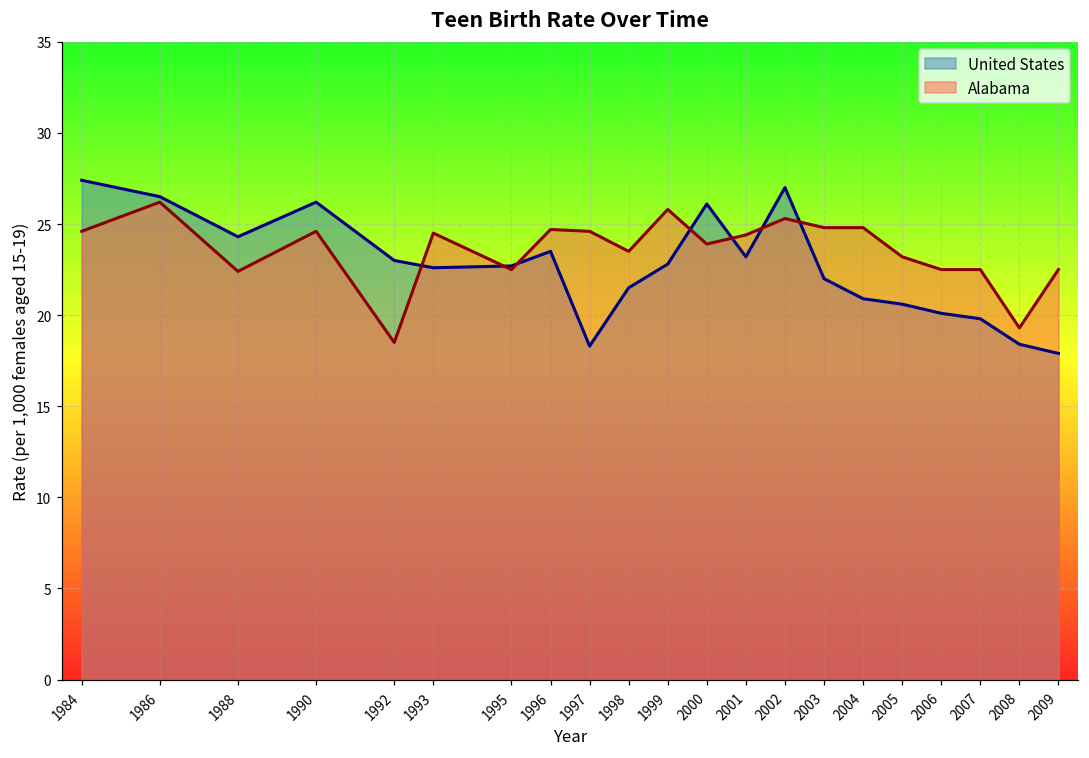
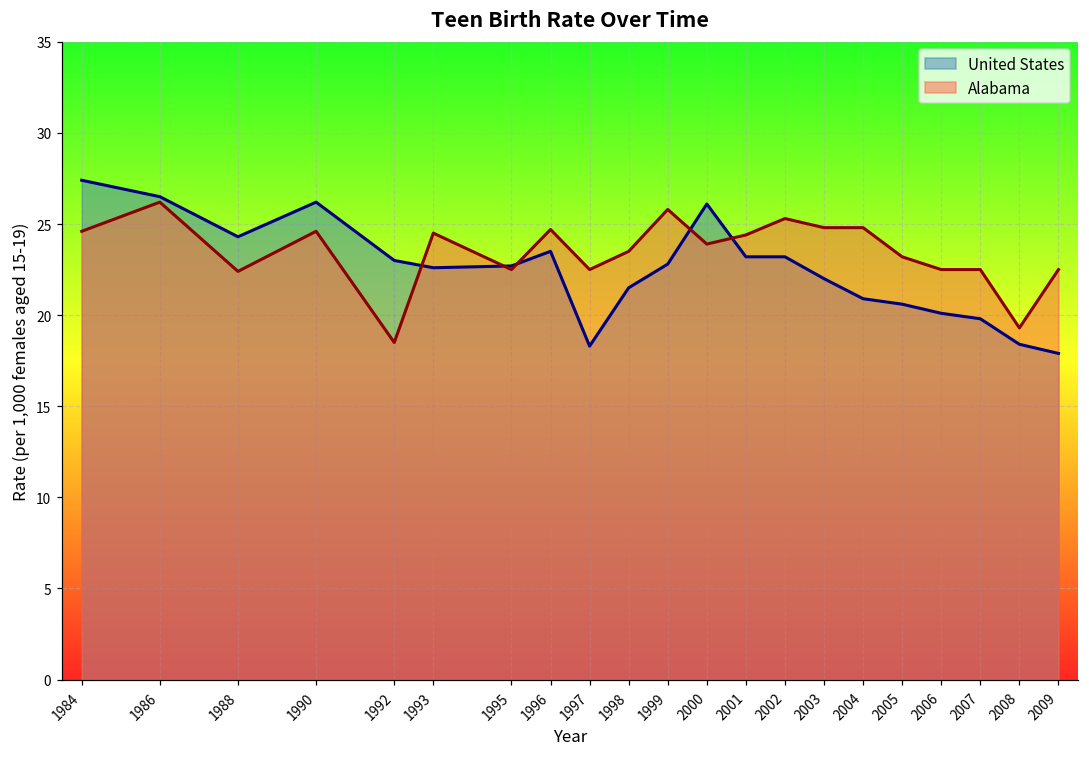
  {
    "United States": {
      "1984": 27.4,
      "1986": 26.5,
      "1988": 24.3,
      "1990": 26.2,
      "1992": 23.0,
      "1993": 22.6,
      "1995": 22.7,
      "1996": 23.5,
      "1997": 18.3,
      "1998": 21.5,
      "1999": 22.8,
      "2000": 26.1,
      "2001": 23.2,
-     "2002": 27.0,
+     "2002": 23.2,
      "2003": 22.0,
      "2004": 20.9,
      "2005": 20.6,
      "2006": 20.1,
      "2007": 19.8,
      "2008": 18.4,
      "2009": 17.9
    },
    "Alabama": {
      "1984": 24.6,
      "1986": 26.2,
      "1988": 22.4,
      "1990": 24.6,
      "1992": 18.5,
      "1993": 24.5,
      "1995": 22.5,
      "1996": 24.7,
-     "1997": 24.6,
+     "1997": 22.5,
      "1998": 23.5,
      "1999": 25.8,
      "2000": 23.9,
      "2001": 24.4,
      "2002": 25.3,
      "2003": 24.8,
      "2004": 24.8,
      "2005": 23.2,
      "2006": 22.5,
      "2007": 22.5,
      "2008": 19.3,
      "2009": 22.5
    }
  }
